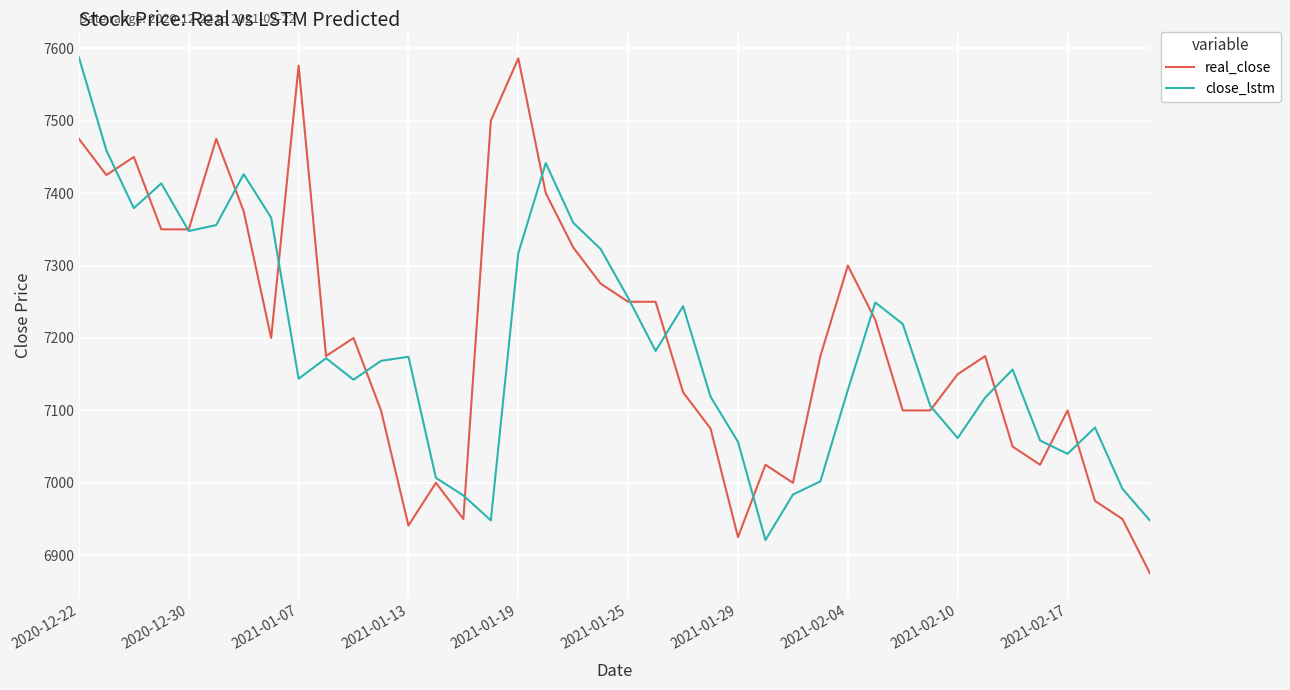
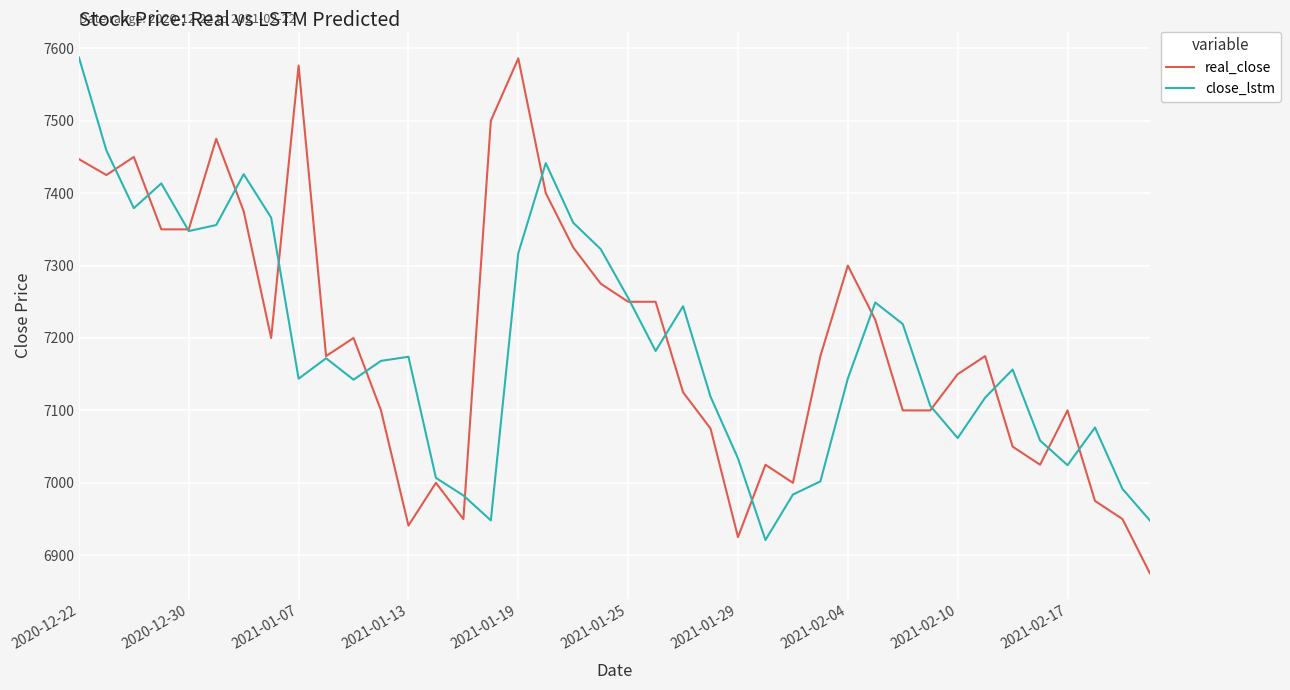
  {
    "real_close": {
-     "2020-12-22": 7480,
+     "2020-12-22": 7450,
      "2021-01-07": 7580,
      "2021-01-13": 6940,
      "2021-01-19": 7590,
      "2021-01-25": 7250,
      "2021-01-29": 6930,
      "2021-02-04": 7300,
      "2021-02-10": 7150,
      "2021-02-17": 7100
    },
    "close_lstm": {
      "2020-12-22": 7590,
      "2021-01-07": 7140,
      "2021-01-13": 7170,
      "2021-01-19": 7320,
      "2021-01-25": 7260,
-     "2021-01-29": 7060,
-     "2021-02-04": 7130,
+     "2021-01-29": 7030,
+     "2021-02-04": 7140,
      "2021-02-10": 7060,
-     "2021-02-17": 7040
+     "2021-02-17": 7020
    }
  }
